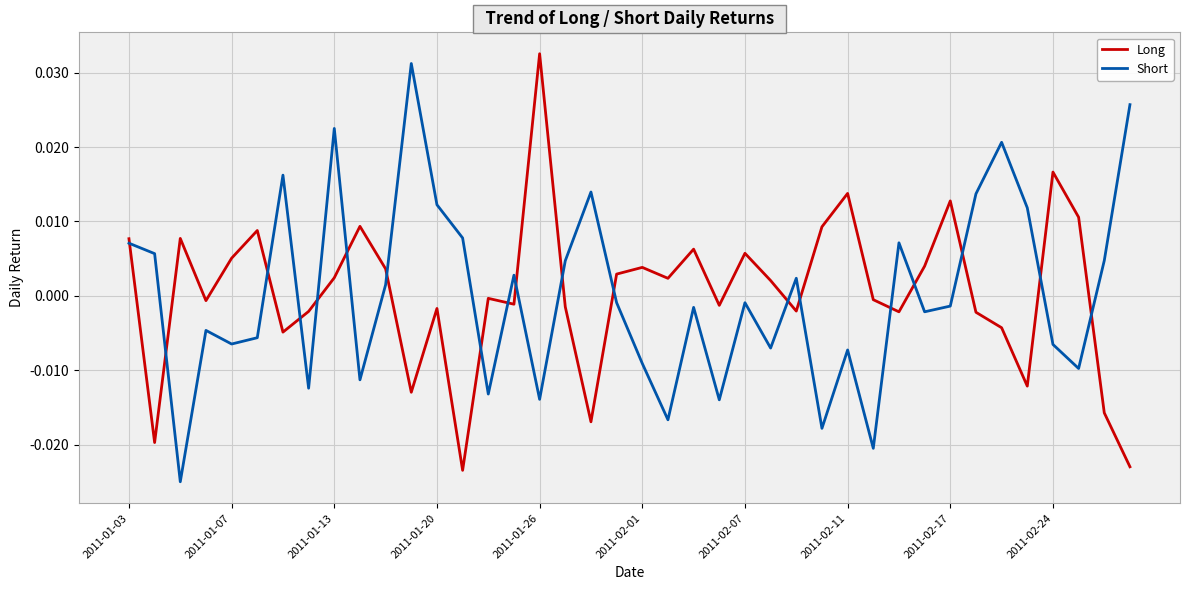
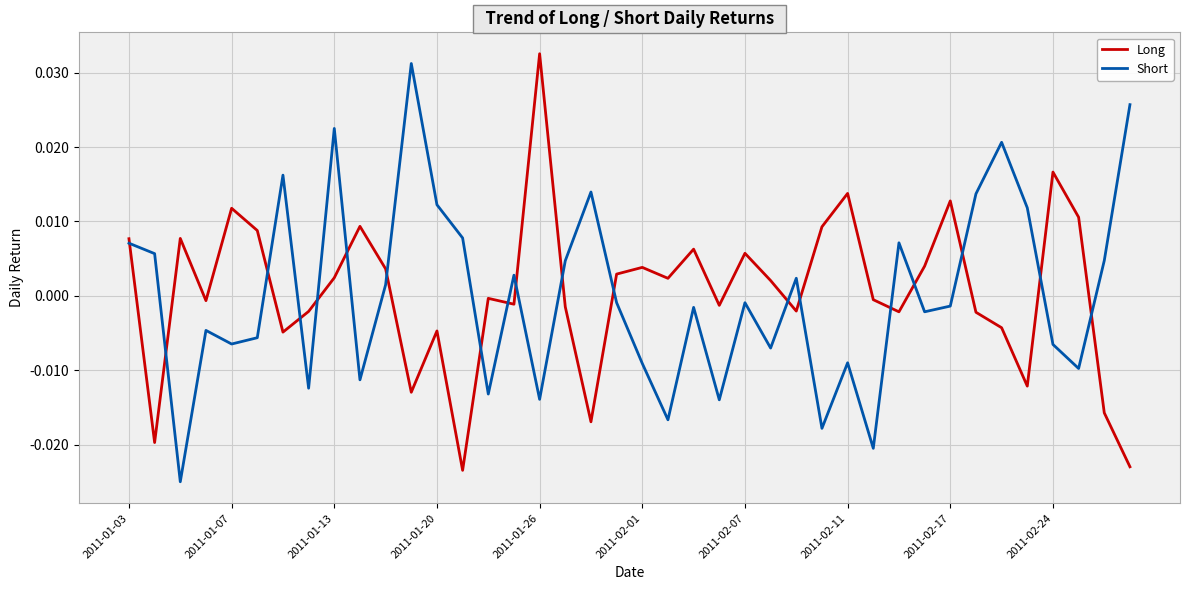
  {
    "Long": {
      "2011-01-03": 0.008,
-     "2011-01-07": 0.005,
+     "2011-01-07": 0.012,
      "2011-01-13": 0.002,
-     "2011-01-20": -0.002,
+     "2011-01-20": -0.005,
      "2011-01-26": 0.033,
      "2011-02-01": 0.004,
      "2011-02-07": 0.006,
      "2011-02-11": 0.014,
      "2011-02-17": 0.013,
      "2011-02-24": 0.017
    },
    "Short": {
      "2011-01-03": 0.007,
      "2011-01-07": -0.006,
      "2011-01-13": 0.022,
      "2011-01-20": 0.012,
      "2011-01-26": -0.014,
      "2011-02-01": -0.009,
      "2011-02-07": -0.001,
-     "2011-02-11": -0.007,
+     "2011-02-11": -0.009,
      "2011-02-17": -0.001,
      "2011-02-24": -0.007
    }
  }
